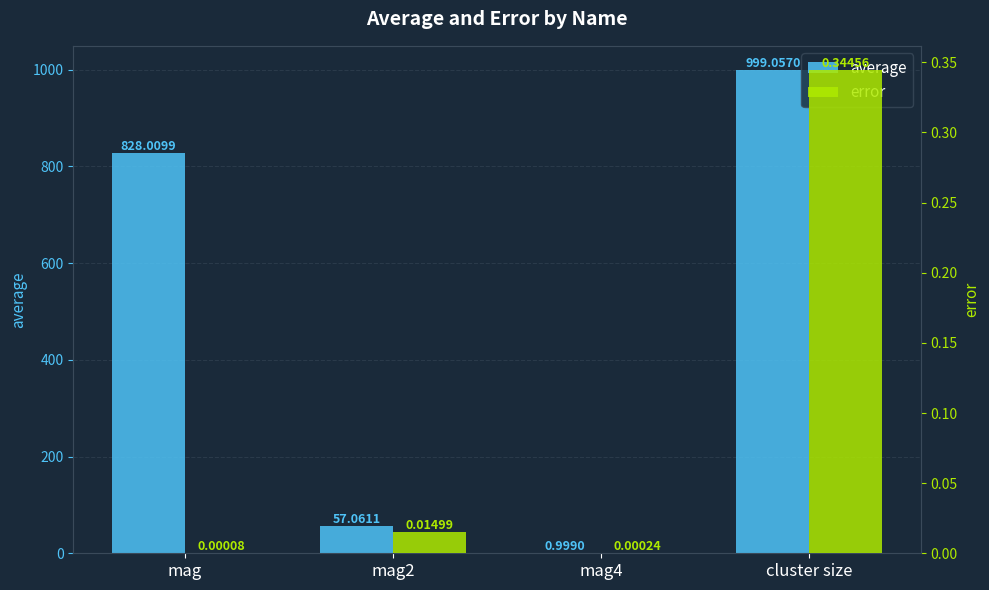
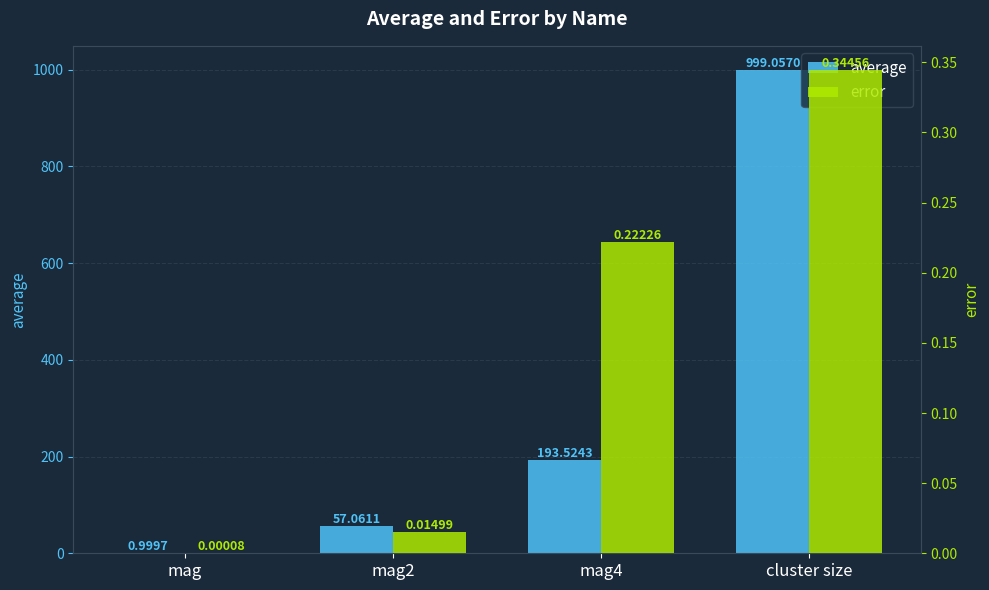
  {
    "average": {
-     "mag": 828.0099,
+     "mag": 0.9997,
      "mag2": 57.0611,
-     "mag4": 0.9990,
+     "mag4": 193.5243,
      "cluster size": 999.0570
    },
    "error": {
      "mag": 0.00008,
      "mag2": 0.01499,
-     "mag4": 0.00024
+     "mag4": 0.22226
    }
  }
